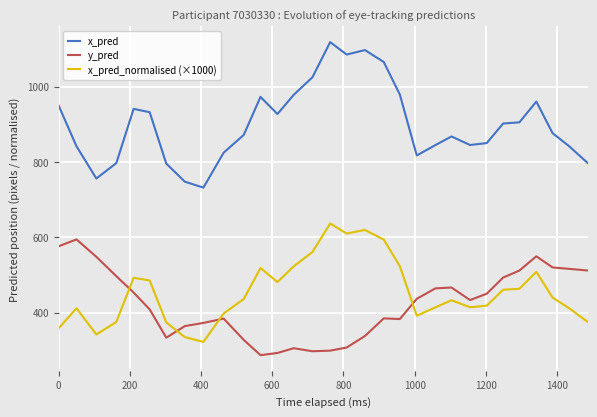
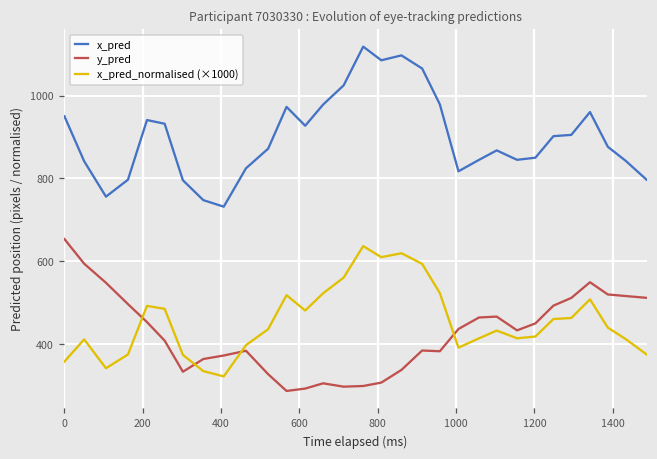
  {
    "x_pred": {
      "0": 950
    },
    "y_pred": {
-     "0": 580
+     "0": 650
    },
    "x_pred_normalised (×1000)": {
      "0": 360
    }
  }
